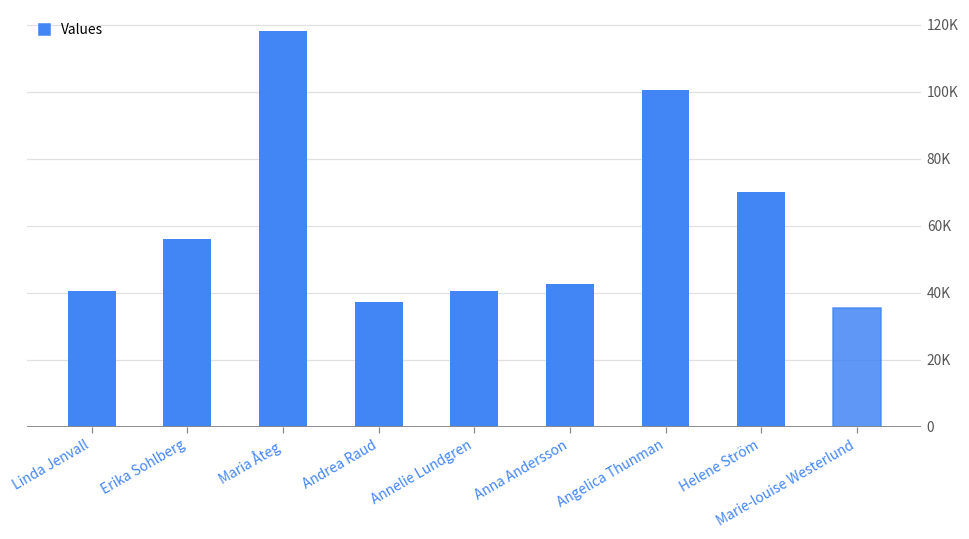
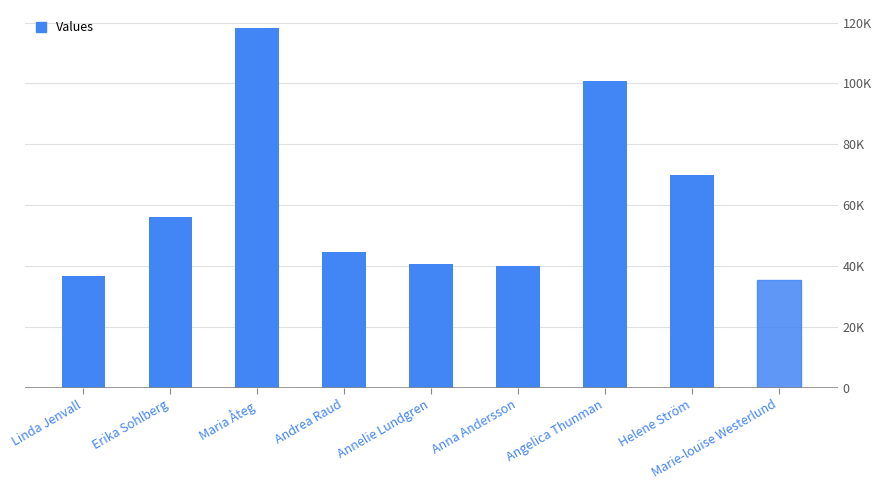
  {
-   "Linda Jenvall": 41000,
+   "Linda Jenvall": 37000,
    "Erika Sohlberg": 56000,
    "Maria Åteg": 118000,
-   "Andrea Raud": 37000,
+   "Andrea Raud": 45000,
    "Annelie Lundgren": 41000,
-   "Anna Andersson": 43000,
+   "Anna Andersson": 40000,
    "Angelica Thunman": 101000,
    "Helene Ström": 70000,
    "Marie-louise Westerlund": 35000
  }
